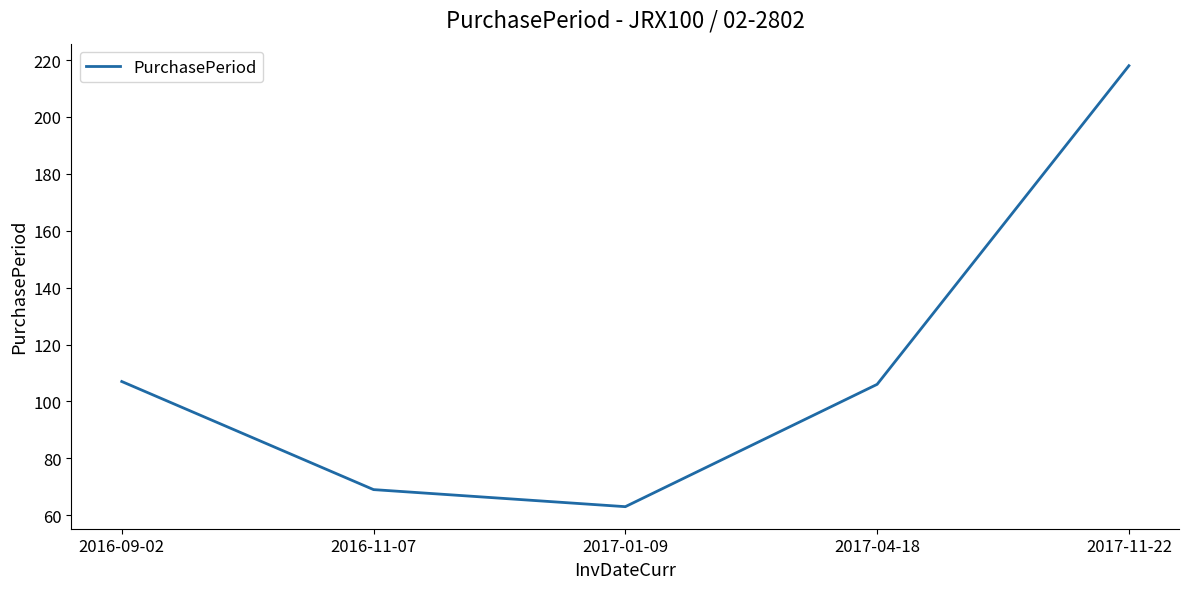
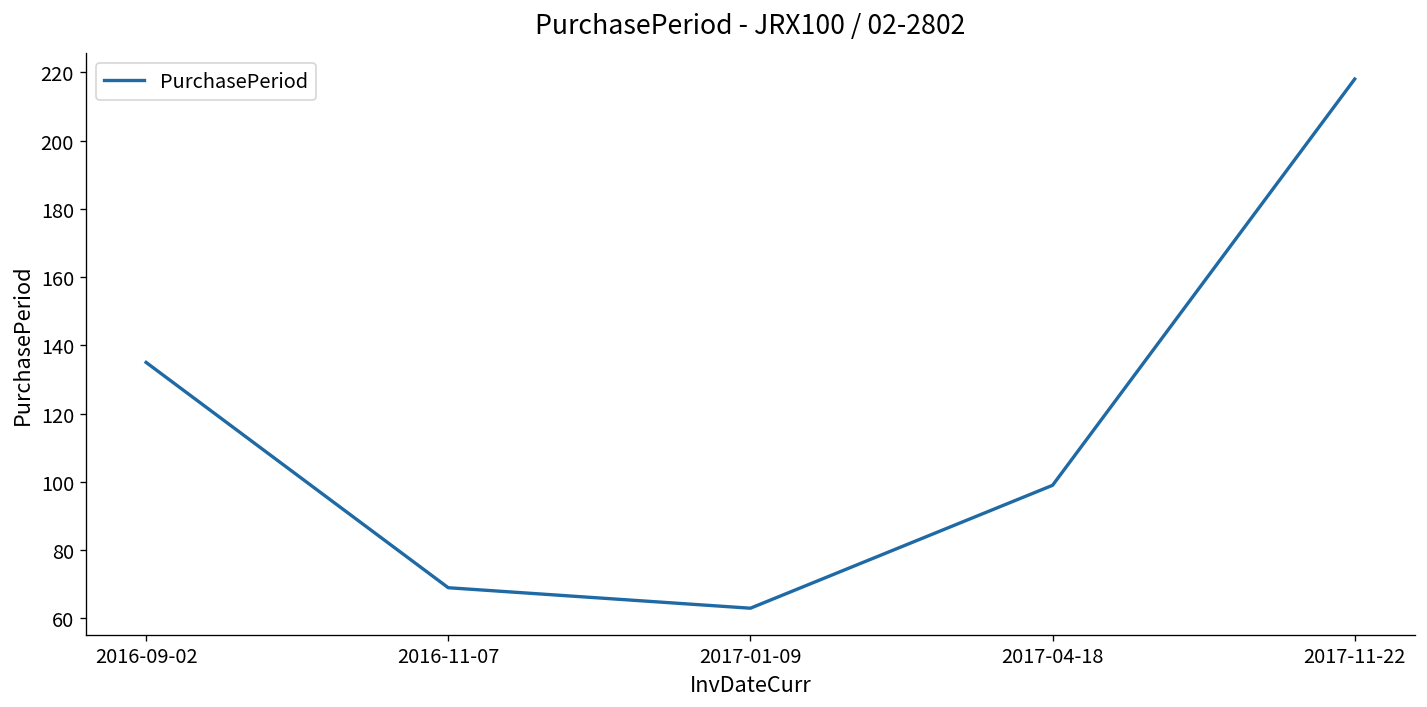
  {
-   "2016-09-02": 107,
+   "2016-09-02": 135,
    "2016-11-07": 69,
    "2017-01-09": 63,
-   "2017-04-18": 106,
+   "2017-04-18": 99,
    "2017-11-22": 218
  }
